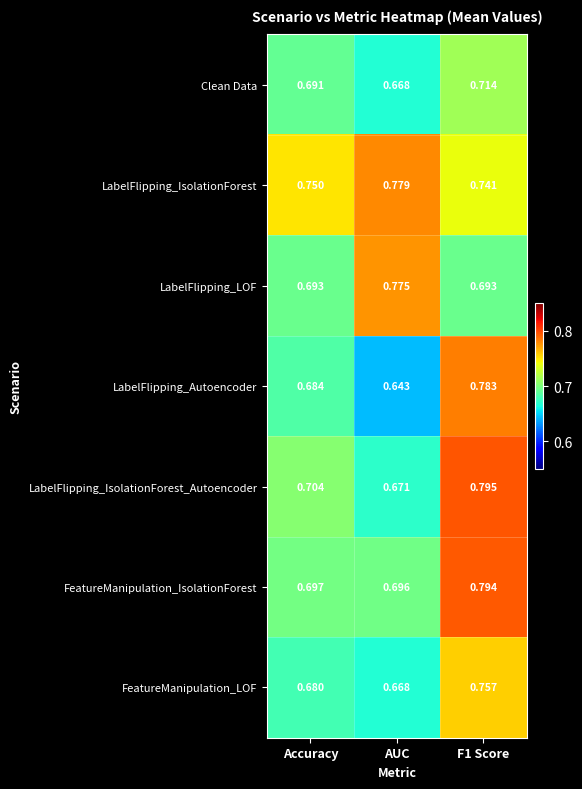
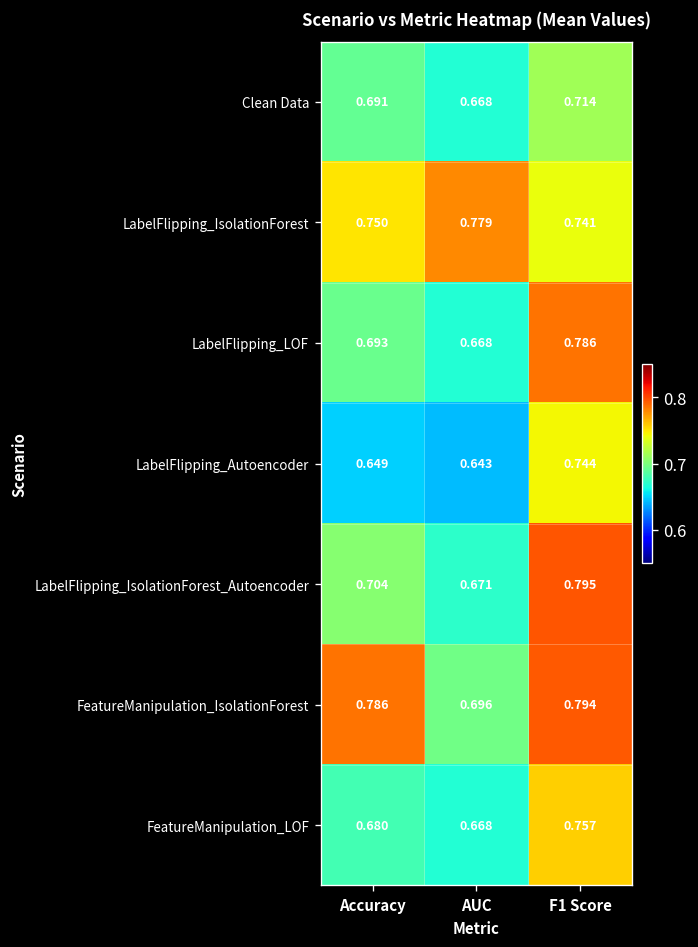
  {
    "Clean Data": {
      "Accuracy": 0.691,
      "AUC": 0.668,
      "F1 Score": 0.714
    },
    "LabelFlipping_IsolationForest": {
      "Accuracy": 0.750,
      "AUC": 0.779,
      "F1 Score": 0.741
    },
    "LabelFlipping_LOF": {
      "Accuracy": 0.693,
-     "AUC": 0.775,
-     "F1 Score": 0.693
+     "AUC": 0.668,
+     "F1 Score": 0.786
    },
    "LabelFlipping_Autoencoder": {
-     "Accuracy": 0.684,
+     "Accuracy": 0.649,
      "AUC": 0.643,
-     "F1 Score": 0.783
+     "F1 Score": 0.744
    },
    "LabelFlipping_IsolationForest_Autoencoder": {
      "Accuracy": 0.704,
      "AUC": 0.671,
      "F1 Score": 0.795
    },
    "FeatureManipulation_IsolationForest": {
-     "Accuracy": 0.697,
+     "Accuracy": 0.786,
      "AUC": 0.696,
      "F1 Score": 0.794
    },
    "FeatureManipulation_LOF": {
      "Accuracy": 0.680,
      "AUC": 0.668,
      "F1 Score": 0.757
    }
  }
